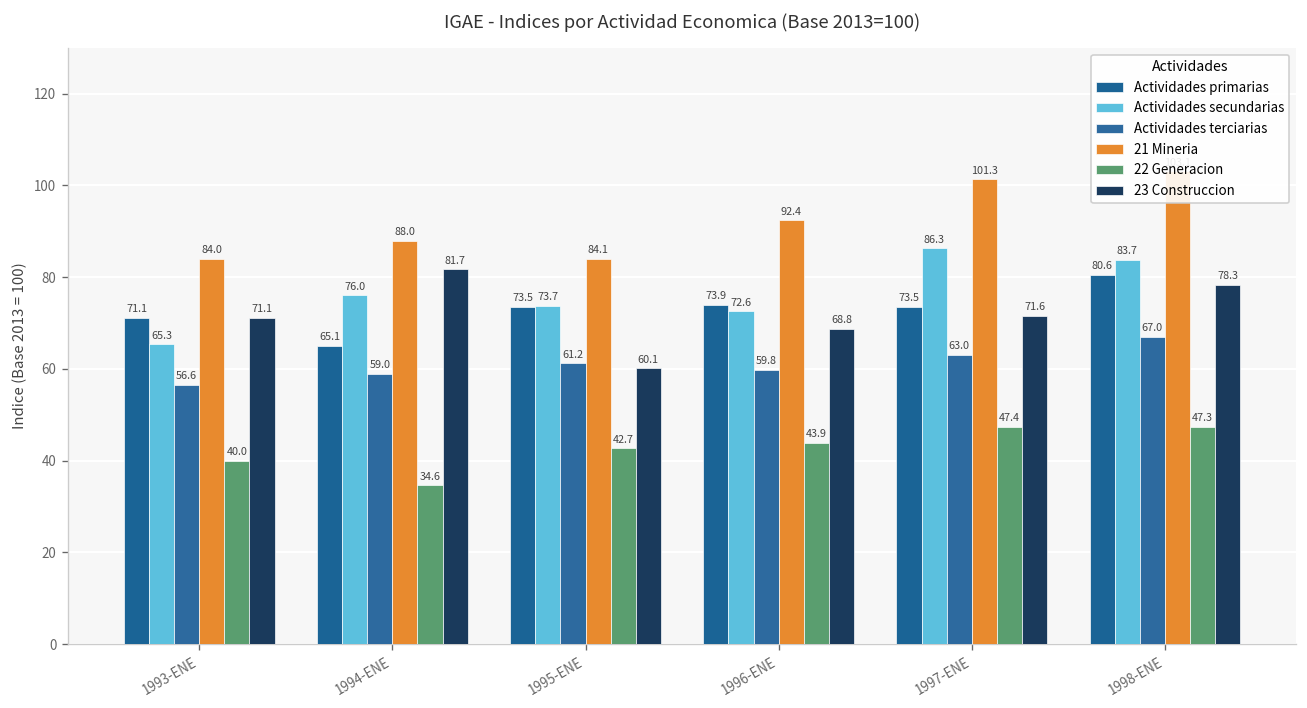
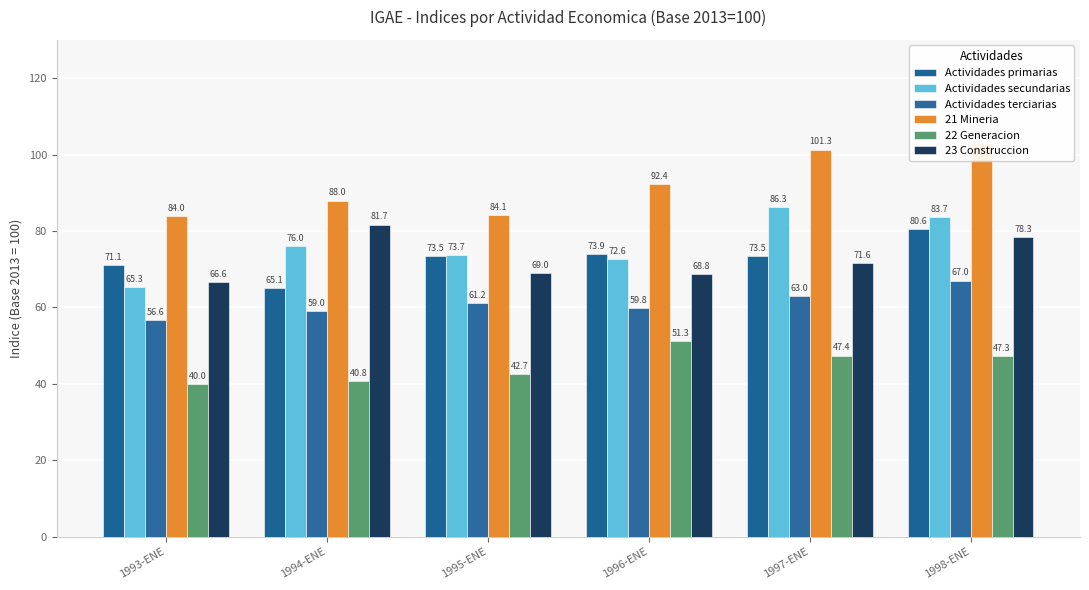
  {
    "Actividades secundarias": {
      "1993-ENE": 65.3,
      "1994-ENE": 76.0,
      "1995-ENE": 73.7,
      "1996-ENE": 72.6,
      "1997-ENE": 86.3,
      "1998-ENE": 83.7
    },
    "21 Mineria": {
      "1993-ENE": 84.0,
      "1994-ENE": 88.0,
      "1995-ENE": 84.1,
      "1996-ENE": 92.4,
      "1997-ENE": 101.3
    },
    "22 Generacion": {
      "1993-ENE": 40.0,
-     "1994-ENE": 34.6,
+     "1994-ENE": 40.8,
      "1995-ENE": 42.7,
-     "1996-ENE": 43.9,
+     "1996-ENE": 51.3,
      "1997-ENE": 47.4,
      "1998-ENE": 47.3
    },
    "23 Construccion": {
-     "1993-ENE": 71.1,
+     "1993-ENE": 66.6,
      "1994-ENE": 81.7,
-     "1995-ENE": 60.1,
+     "1995-ENE": 69.0,
      "1996-ENE": 68.8,
      "1997-ENE": 71.6,
      "1998-ENE": 78.3
    }
  }
